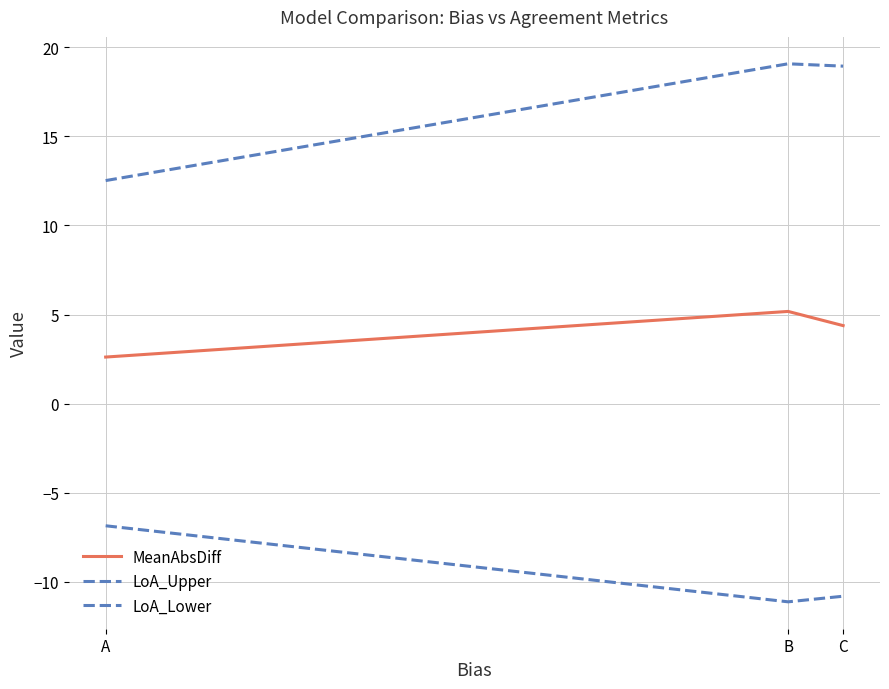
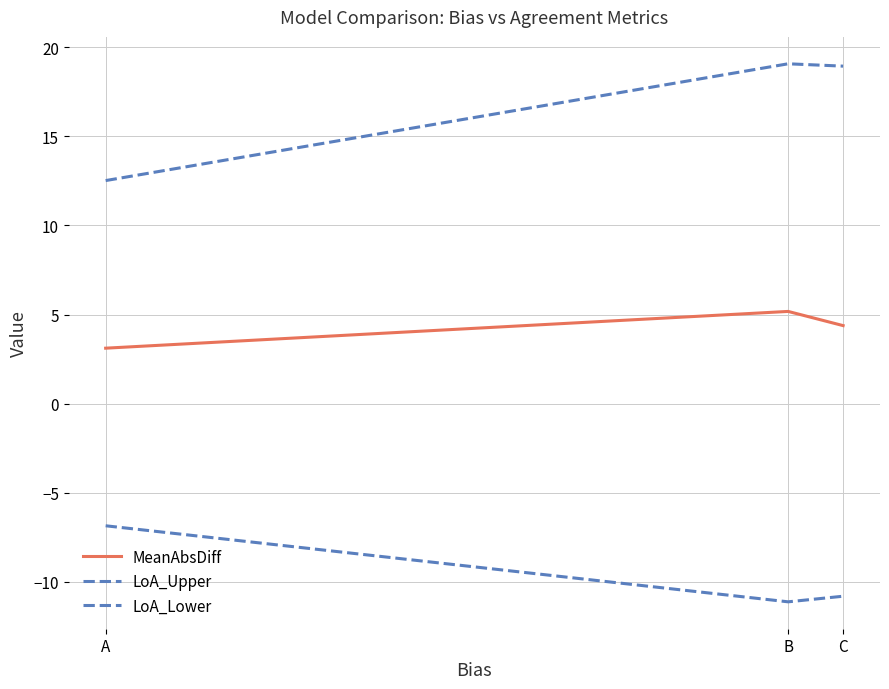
  {
    "MeanAbsDiff": {
-     "A": 2.6,
+     "A": 3.1,
      "B": 5.2,
      "C": 4.4
    }
  }
